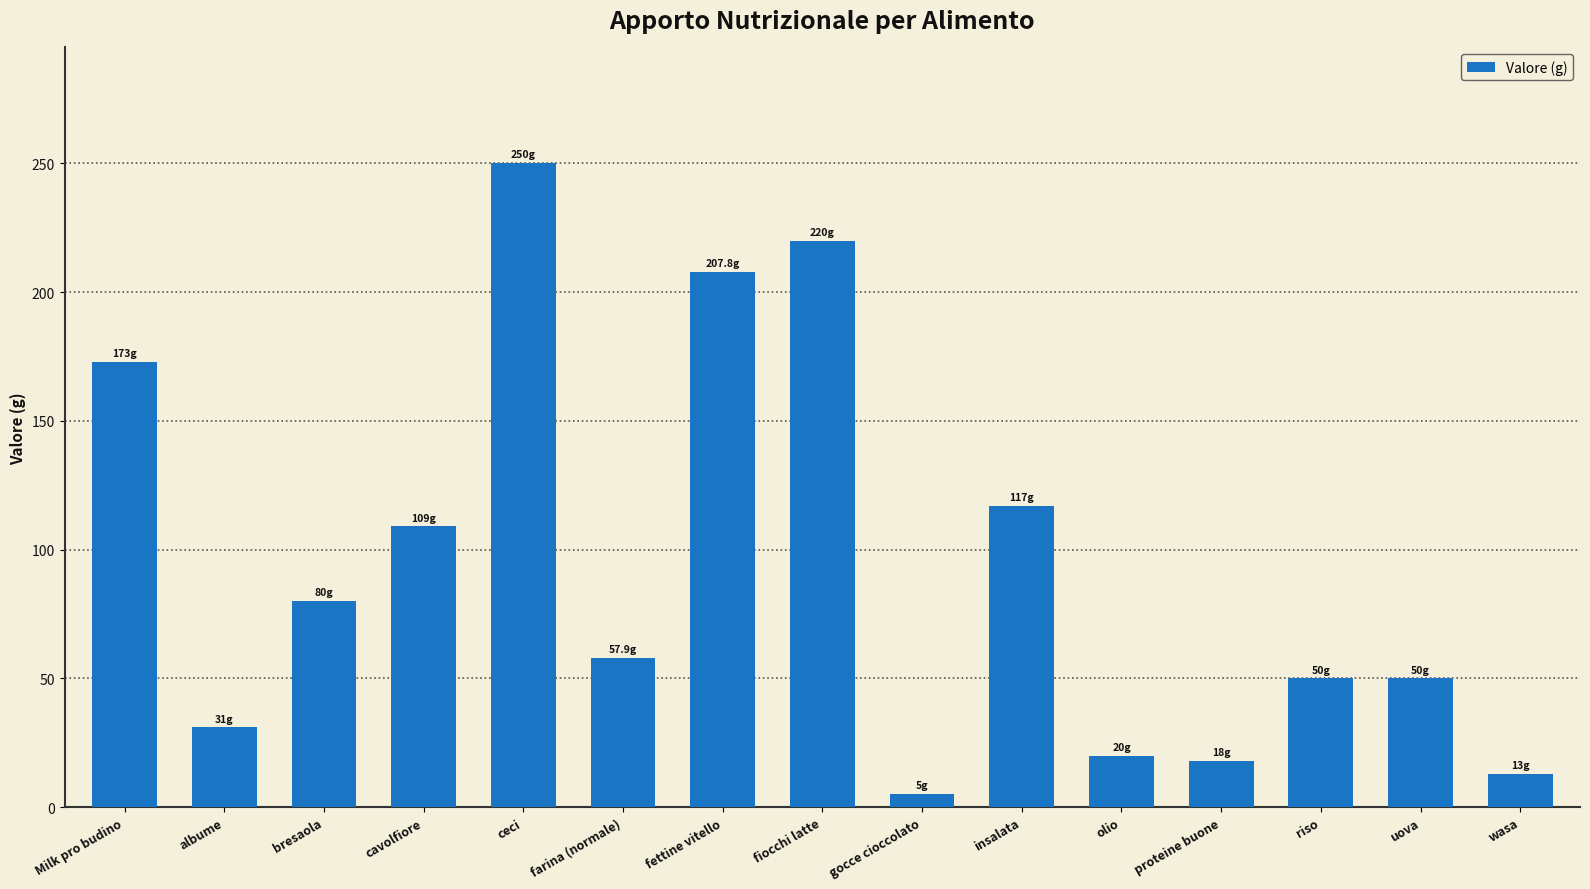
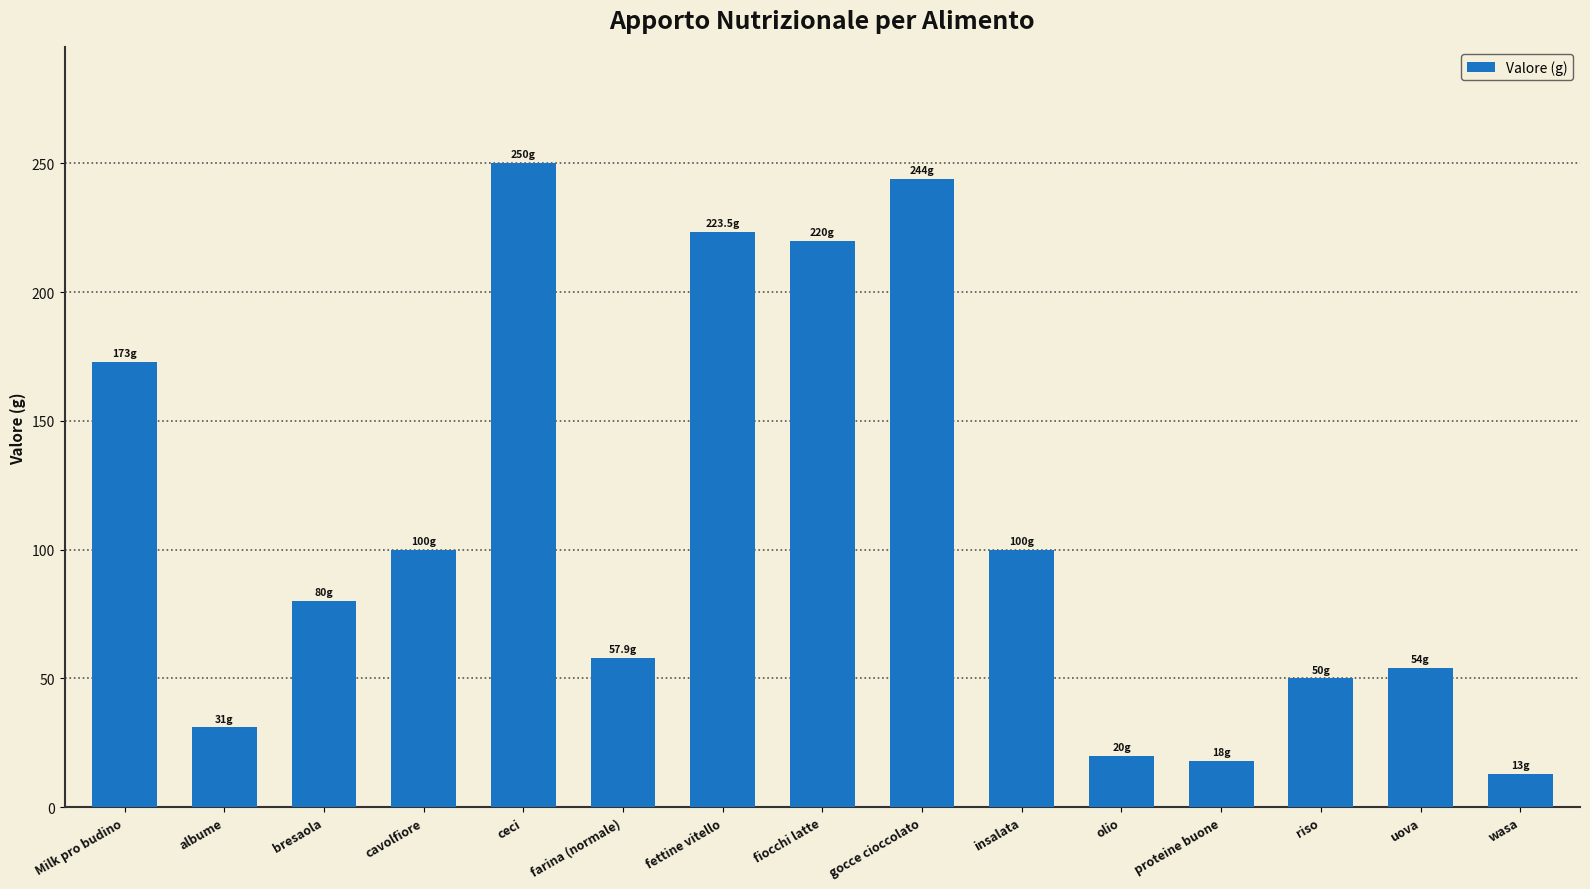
  {
    "Milk pro budino": "173g",
    "albume": "31g",
    "bresaola": "80g",
-   "cavolfiore": "109g",
+   "cavolfiore": "100g",
    "ceci": "250g",
    "farina (normale)": "57.9g",
-   "fettine vitello": "207.8g",
+   "fettine vitello": "223.5g",
    "fiocchi latte": "220g",
-   "gocce cioccolato": "5g",
-   "insalata": "117g",
+   "gocce cioccolato": "244g",
+   "insalata": "100g",
    "olio": "20g",
    "proteine buone": "18g",
    "riso": "50g",
-   "uova": "50g",
+   "uova": "54g",
    "wasa": "13g"
  }
